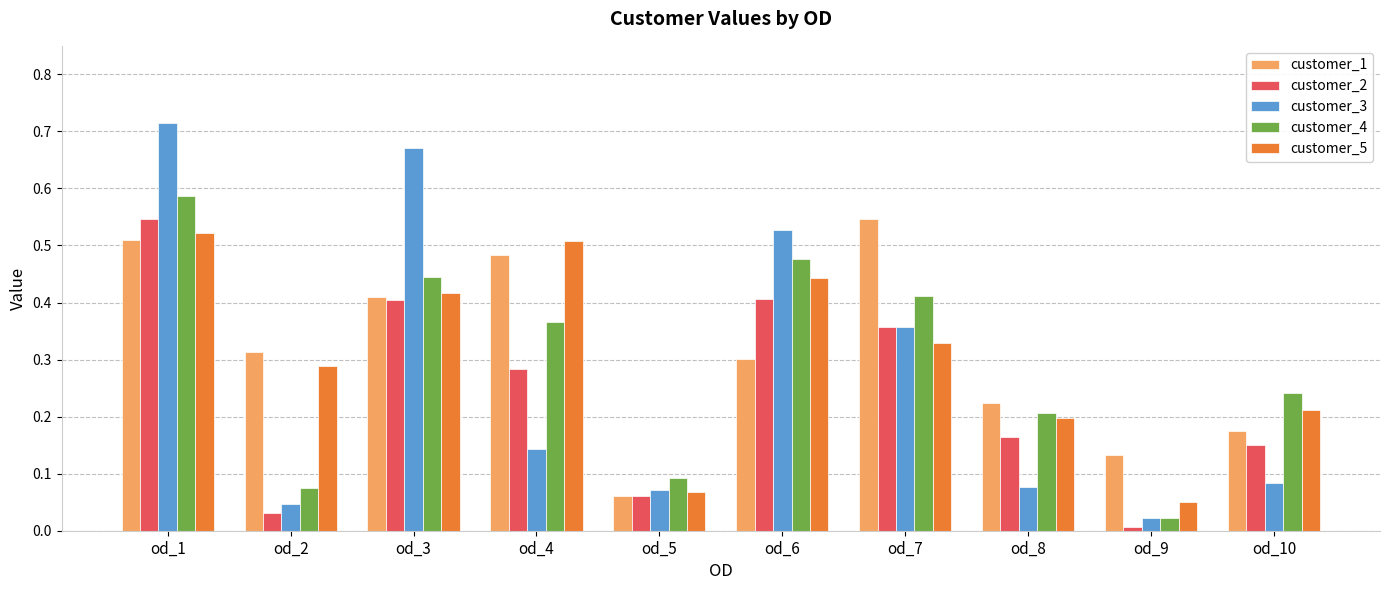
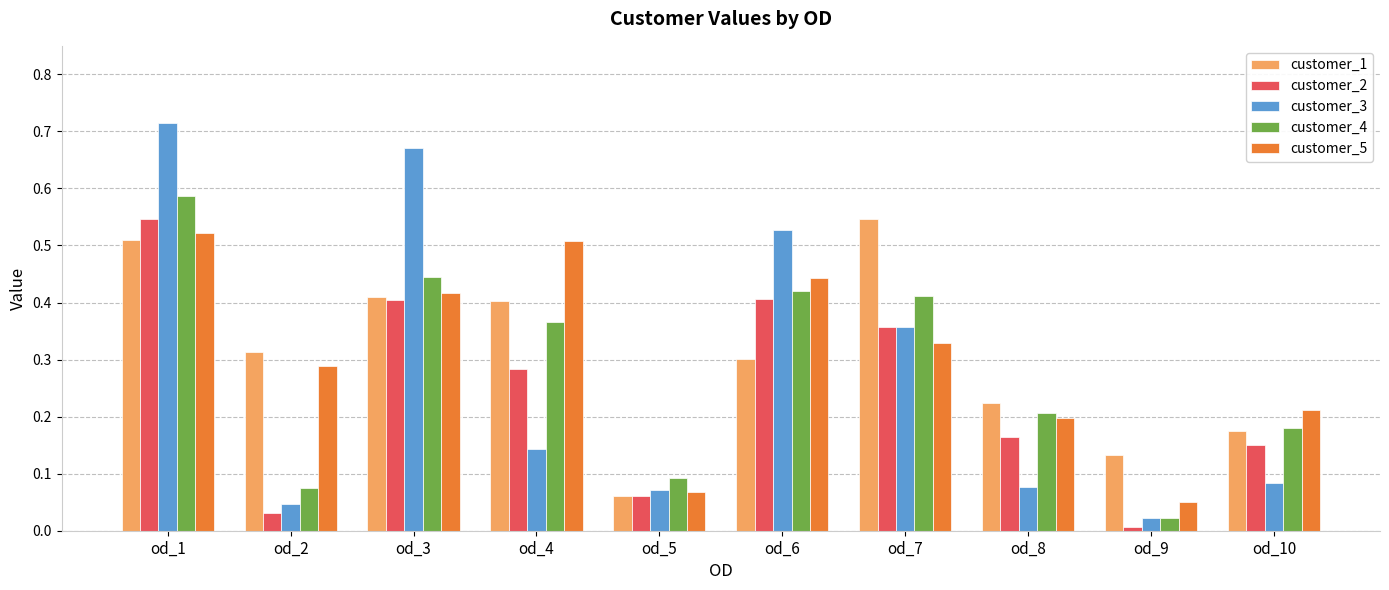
  {
    "customer_1": {
      "od_1": 0.51,
      "od_2": 0.31,
      "od_3": 0.41,
-     "od_4": 0.48,
+     "od_4": 0.40,
      "od_5": 0.06,
      "od_6": 0.30,
      "od_7": 0.55,
      "od_8": 0.22,
      "od_9": 0.13,
      "od_10": 0.17
    },
    "customer_3": {
      "od_1": 0.72,
      "od_2": 0.05,
      "od_3": 0.67,
      "od_4": 0.14,
      "od_5": 0.07,
      "od_6": 0.53,
      "od_7": 0.36,
      "od_8": 0.08,
      "od_9": 0.02,
      "od_10": 0.08
    },
    "customer_4": {
      "od_1": 0.59,
      "od_2": 0.07,
      "od_3": 0.45,
      "od_4": 0.37,
      "od_5": 0.09,
-     "od_6": 0.48,
+     "od_6": 0.42,
      "od_7": 0.41,
      "od_8": 0.21,
      "od_9": 0.02,
-     "od_10": 0.24
+     "od_10": 0.18
    }
  }
